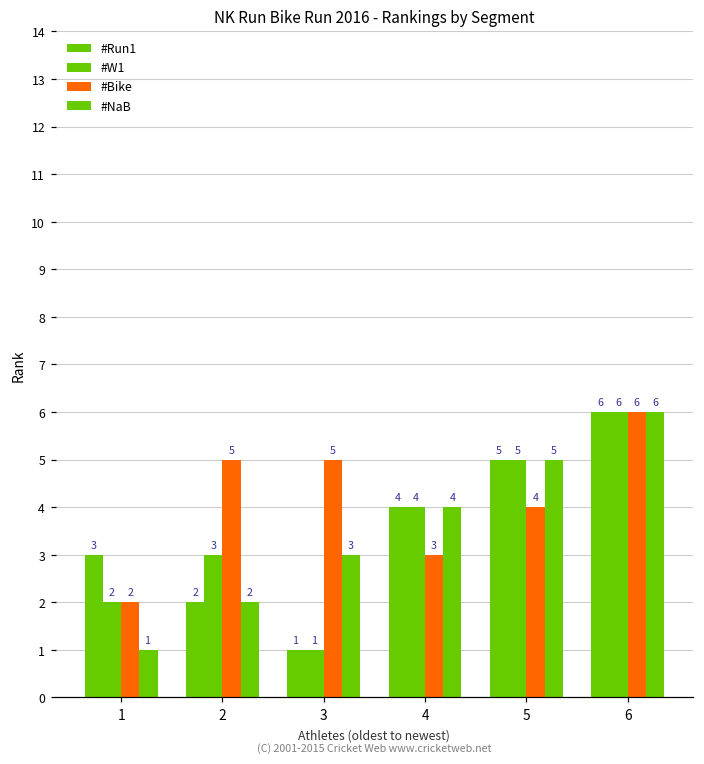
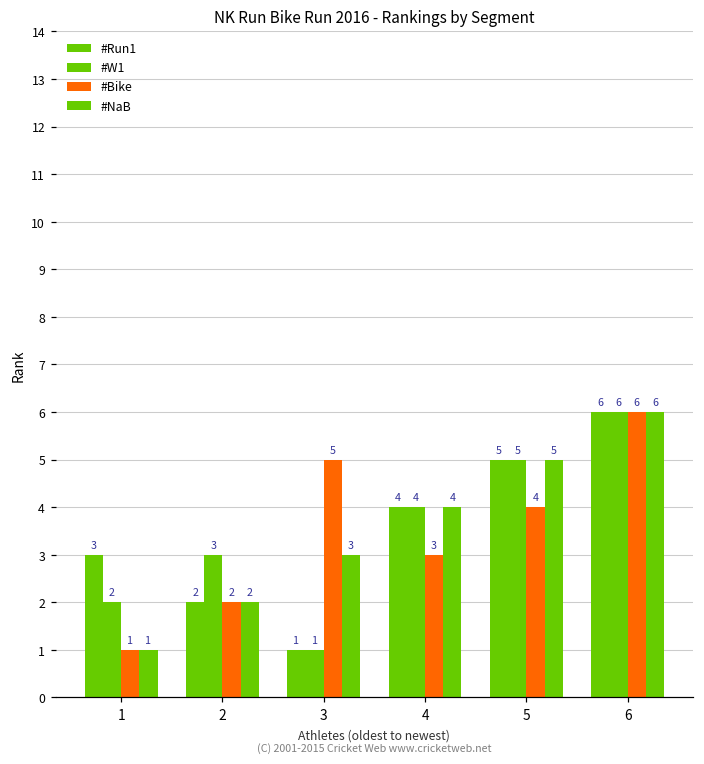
  {
    "#Bike": {
-     "1": 2,
-     "2": 5,
+     "1": 1,
+     "2": 2,
      "3": 5,
      "4": 3,
      "5": 4,
      "6": 6
    }
  }
